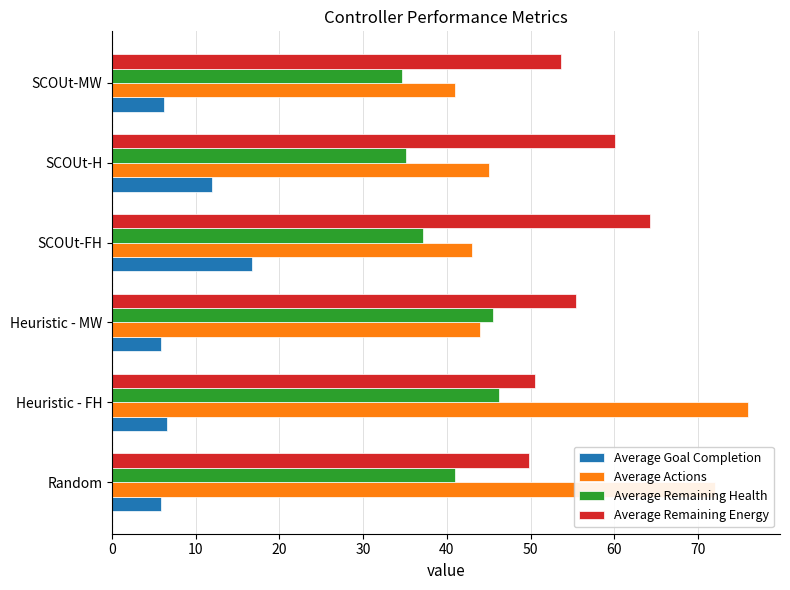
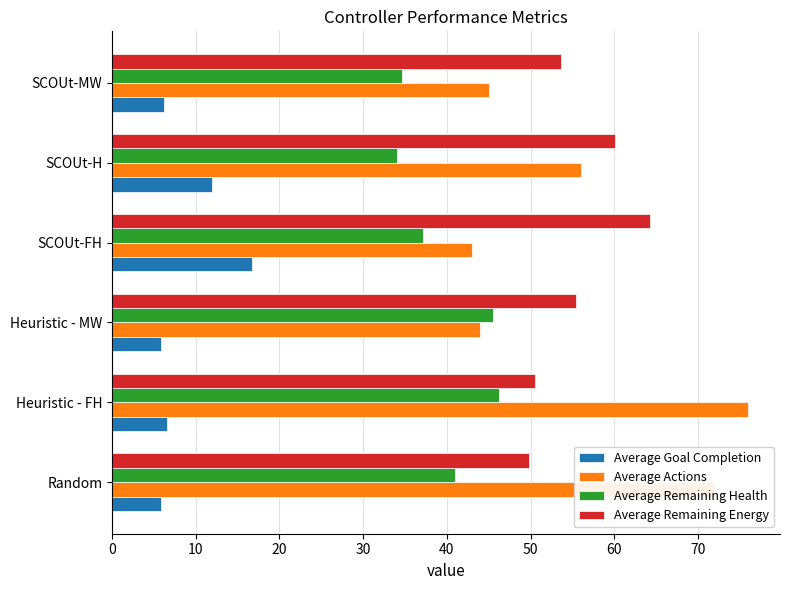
  {
    "Average Goal Completion": {
      "SCOUt-MW": 6,
      "SCOUt-H": 12,
      "SCOUt-FH": 17,
      "Heuristic - MW": 6,
      "Heuristic - FH": 7,
      "Random": 6
    },
    "Average Actions": {
-     "SCOUt-MW": 41,
-     "SCOUt-H": 45,
+     "SCOUt-MW": 45,
+     "SCOUt-H": 56,
      "SCOUt-FH": 43,
      "Heuristic - MW": 44,
      "Heuristic - FH": 76
    },
    "Average Remaining Health": {
      "SCOUt-MW": 35,
-     "SCOUt-H": 35,
+     "SCOUt-H": 34,
      "SCOUt-FH": 37,
      "Heuristic - MW": 46,
      "Heuristic - FH": 46,
      "Random": 41
    },
    "Average Remaining Energy": {
      "SCOUt-MW": 54,
      "SCOUt-H": 60,
      "SCOUt-FH": 64,
      "Heuristic - MW": 55,
      "Heuristic - FH": 51,
      "Random": 50
    }
  }
